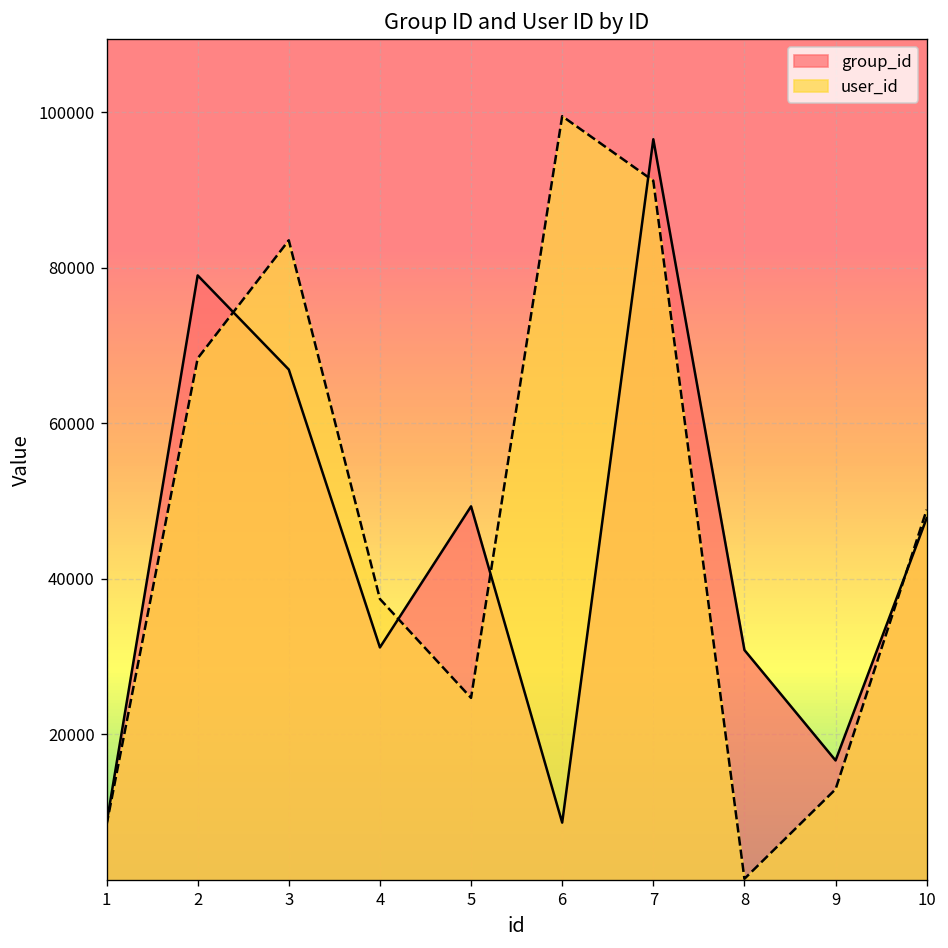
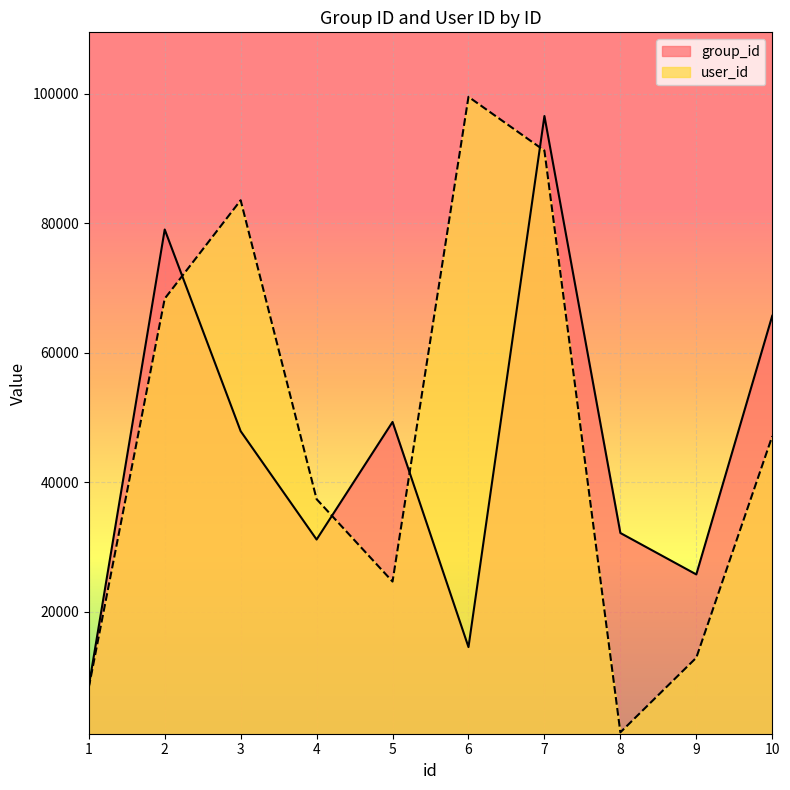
  {
    "group_id": {
      "2": 79000,
-     "3": 67000,
+     "3": 48000,
      "4": 31000,
      "5": 49000,
-     "6": 9000,
+     "6": 15000,
      "7": 97000,
-     "8": 31000,
-     "9": 17000,
-     "10": 48000
+     "8": 32000,
+     "9": 26000,
+     "10": 66000
    },
    "user_id": {
      "2": 68000,
      "3": 84000,
      "4": 37000,
      "5": 25000,
      "6": 100000,
      "7": 91000,
      "8": 1000,
      "9": 13000,
-     "10": 49000
+     "10": 47000
    }
  }
